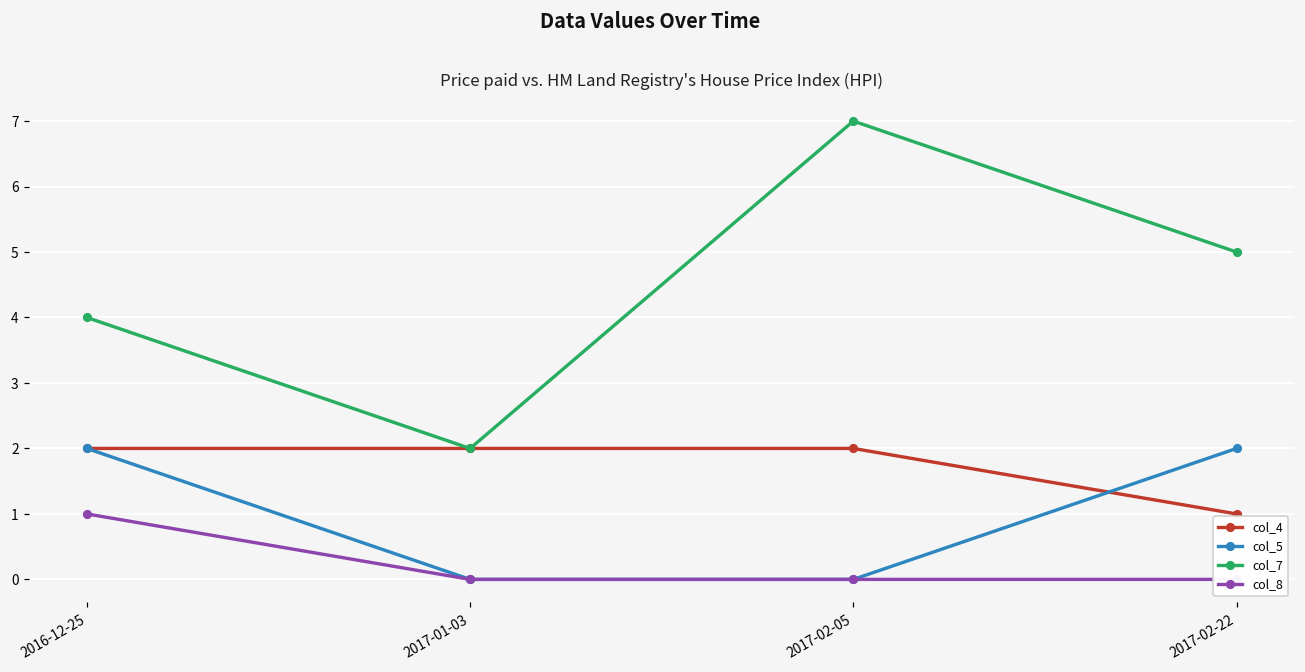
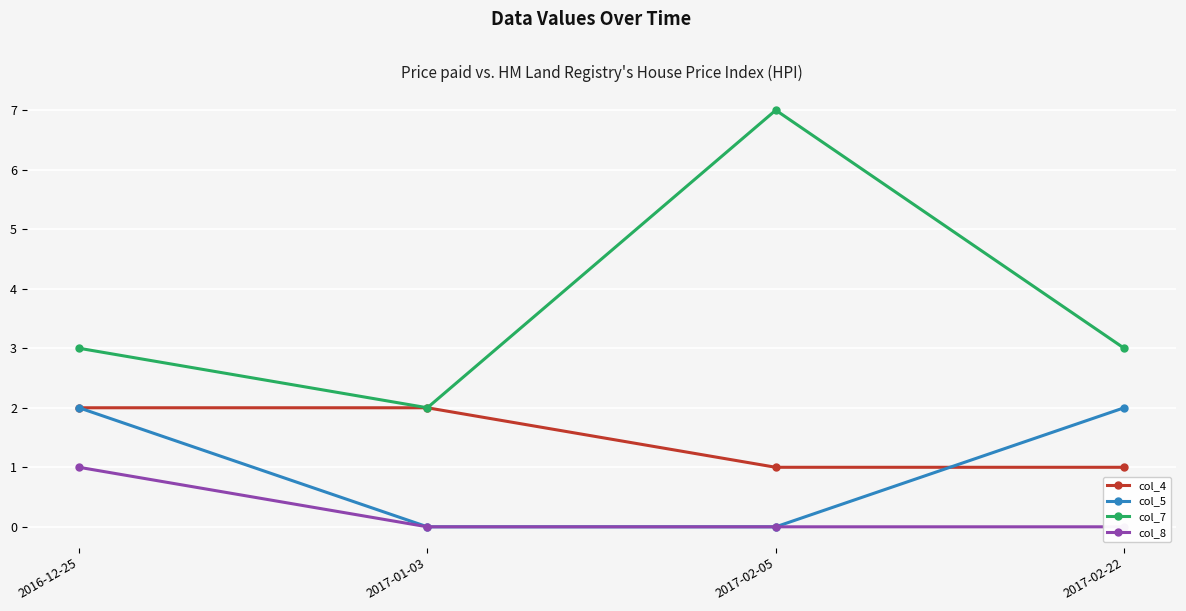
  {
    "col_4": {
-     "2017-02-05": 2,
+     "2017-02-05": 1,
      "2017-02-22": 1
    },
    "col_5": {
      "2017-02-22": 2
    },
    "col_7": {
-     "2016-12-25": 4,
+     "2016-12-25": 3,
      "2017-02-05": 7,
-     "2017-02-22": 5
+     "2017-02-22": 3
    },
    "col_8": {
      "2016-12-25": 1
    }
  }
